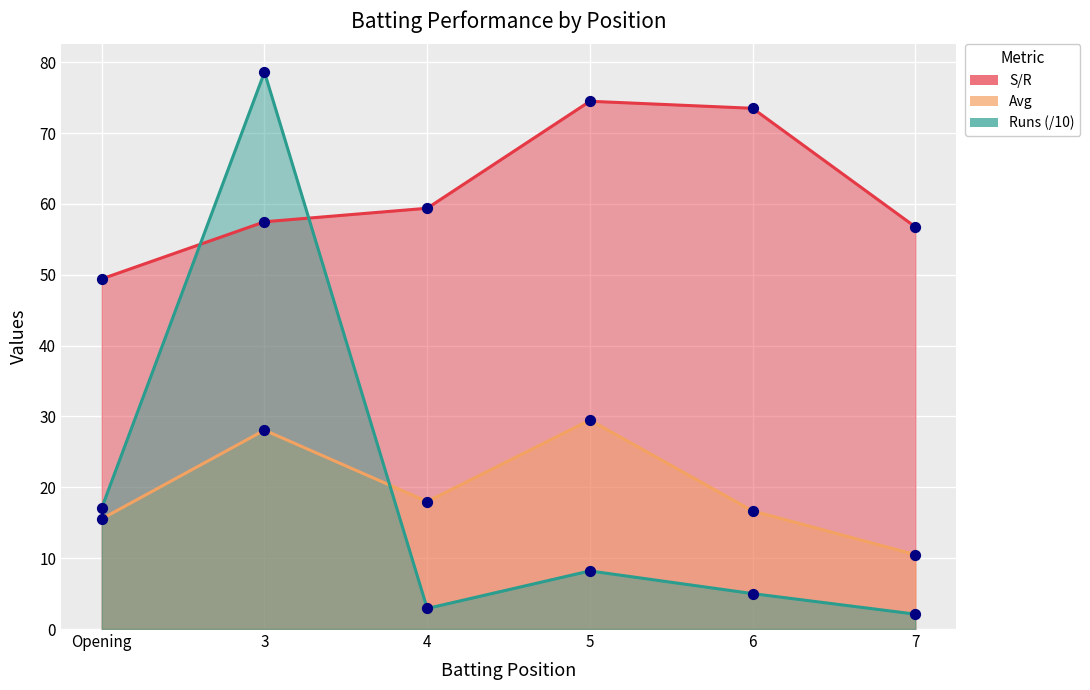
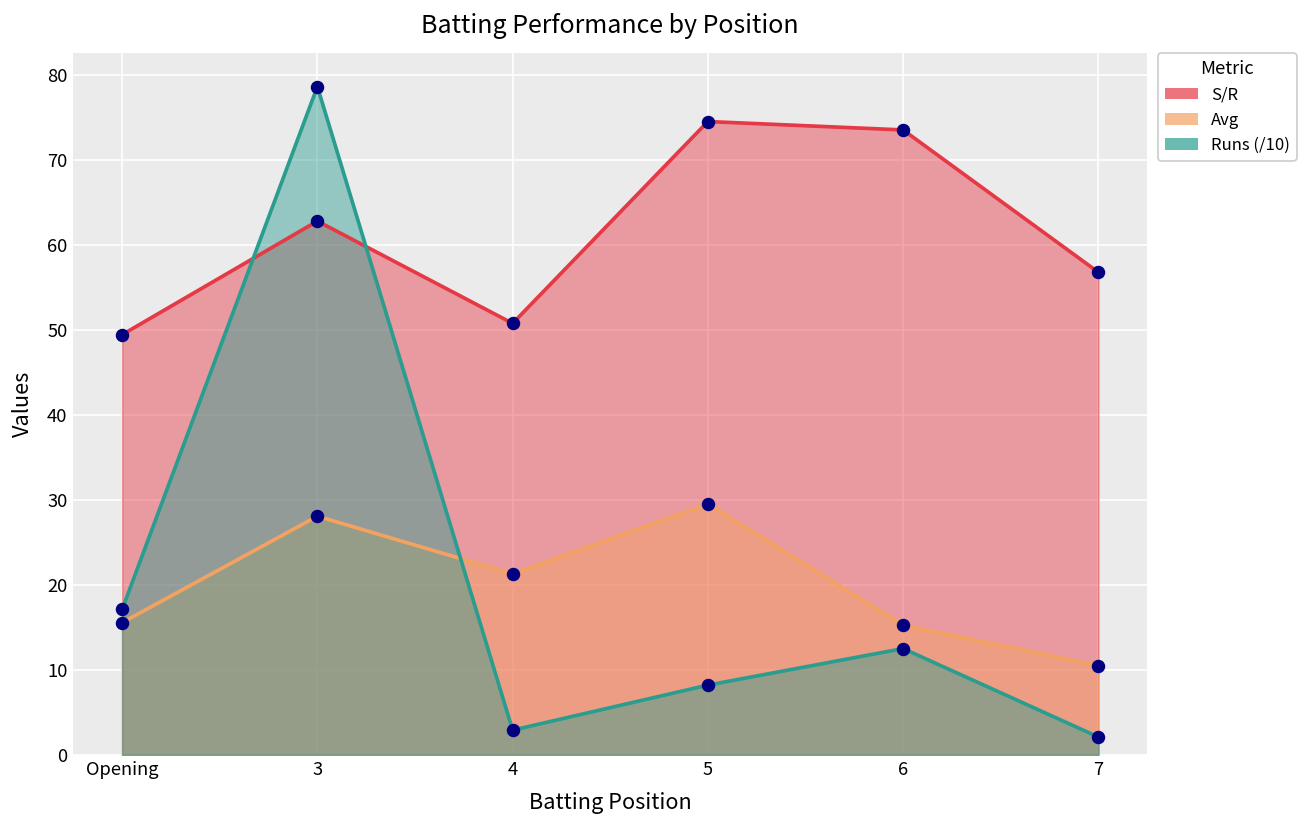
  {
    "S/R": {
      "Opening": 49,
-     "3": 57,
-     "4": 59,
+     "3": 63,
+     "4": 51,
      "5": 74,
      "6": 74,
      "7": 57
    },
    "Avg": {
      "Opening": 16,
      "3": 28,
-     "4": 18,
+     "4": 21,
      "5": 30,
-     "6": 17,
+     "6": 15,
      "7": 11
    },
    "Runs (/10)": {
      "Opening": 17,
      "3": 79,
      "4": 3,
      "5": 8,
-     "6": 5,
+     "6": 13,
      "7": 2
    }
  }
